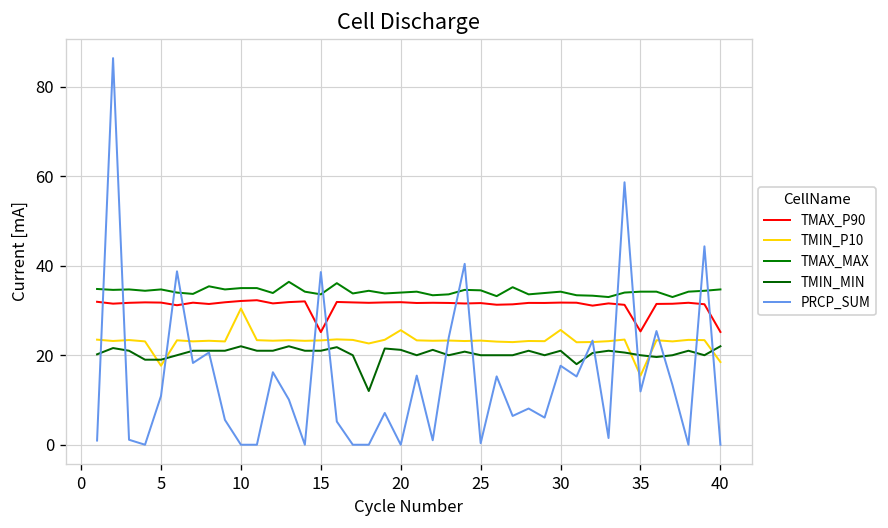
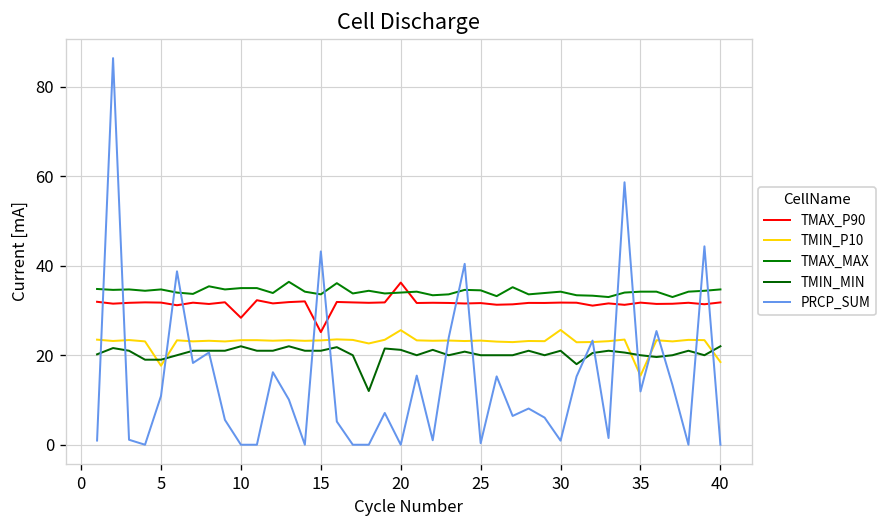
  {
    "TMAX_P90": {
      "5": 32,
-     "10": 32,
+     "10": 28,
      "15": 25,
-     "20": 32,
+     "20": 36,
      "25": 32,
      "30": 32,
-     "35": 25,
-     "40": 25
+     "35": 32,
+     "40": 32
    },
    "TMIN_P10": {
      "5": 18,
-     "10": 30,
+     "10": 23,
      "15": 23,
      "20": 26,
      "25": 23,
      "30": 26,
      "35": 15,
      "40": 18
    },
    "PRCP_SUM": {
      "5": 11,
      "10": 0,
-     "15": 39,
+     "15": 43,
      "20": 0,
      "25": 0,
-     "30": 18,
+     "30": 1,
      "35": 12,
      "40": 0
    }
  }
